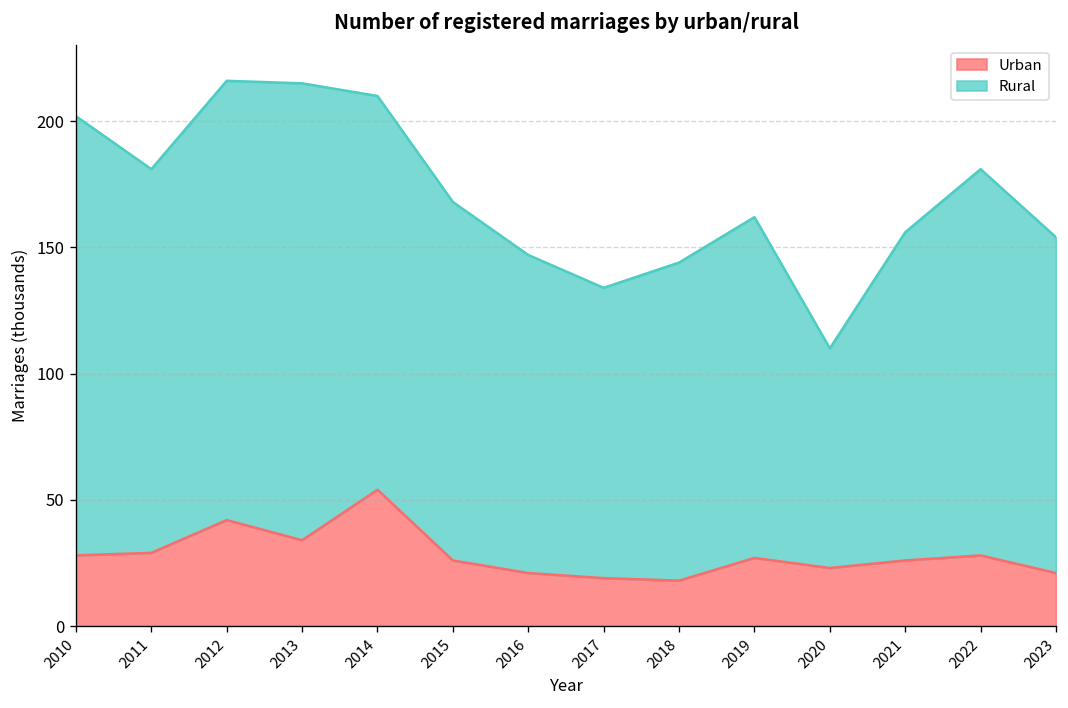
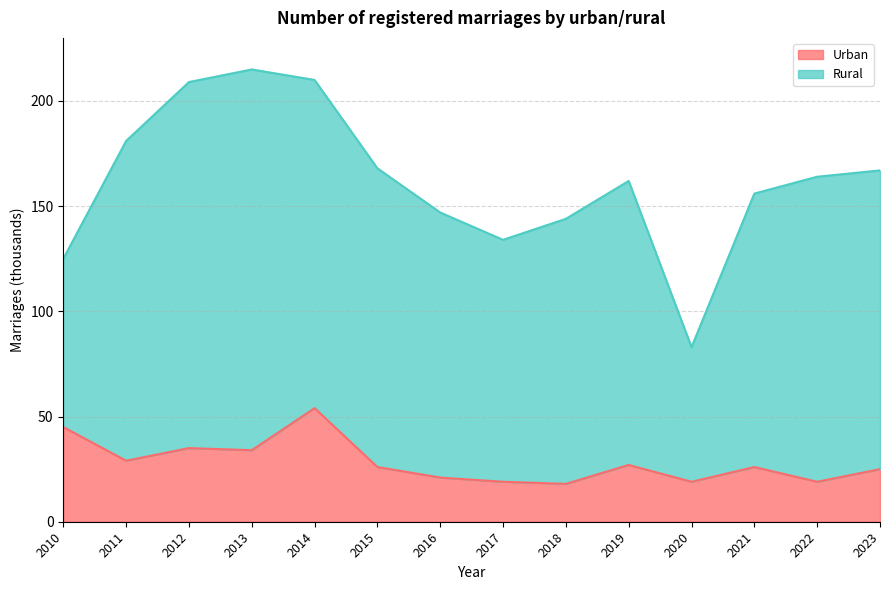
  {
    "Urban": {
-     "2010": 28,
+     "2010": 45,
      "2011": 29,
-     "2012": 42,
+     "2012": 35,
      "2013": 34,
      "2014": 54,
      "2015": 26,
      "2016": 21,
      "2017": 19,
      "2018": 18,
      "2019": 27,
-     "2020": 23,
+     "2020": 19,
      "2021": 26,
-     "2022": 28,
-     "2023": 21
+     "2022": 19,
+     "2023": 25
    },
    "Rural": {
-     "2010": 174,
+     "2010": 80,
      "2011": 152,
      "2012": 174,
      "2013": 181,
      "2014": 156,
      "2015": 142,
      "2016": 126,
      "2017": 115,
      "2018": 126,
      "2019": 135,
-     "2020": 87,
+     "2020": 64,
      "2021": 130,
-     "2022": 153,
-     "2023": 133
+     "2022": 145,
+     "2023": 142
    }
  }
